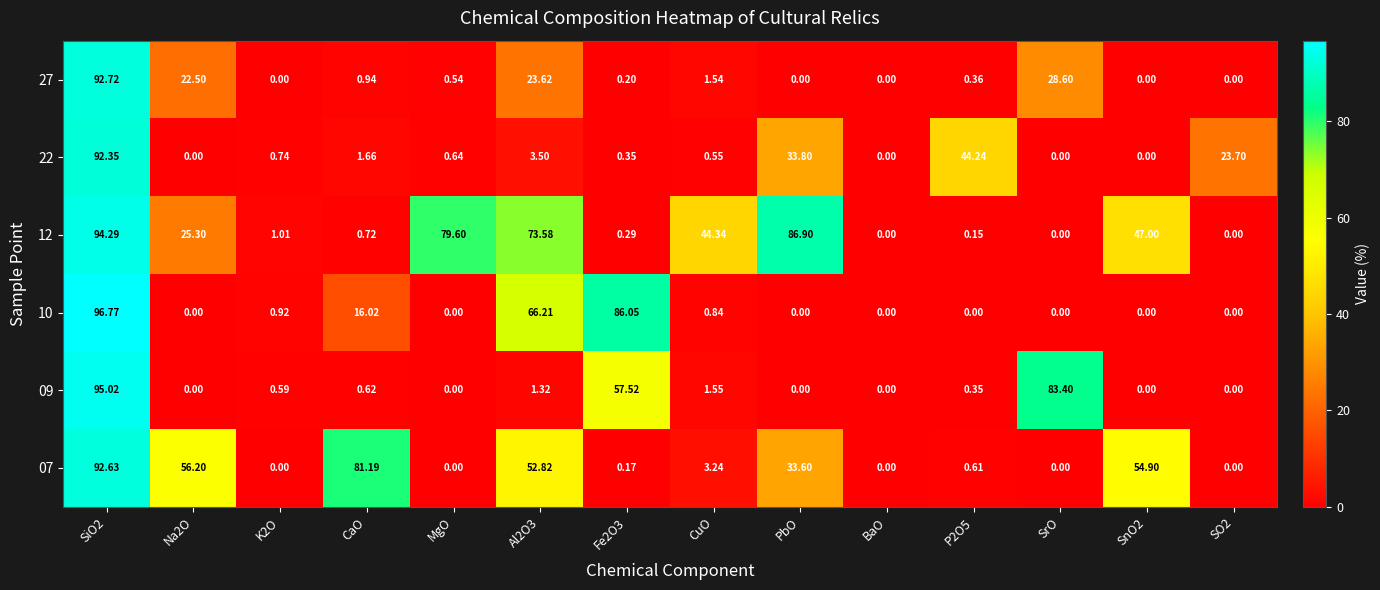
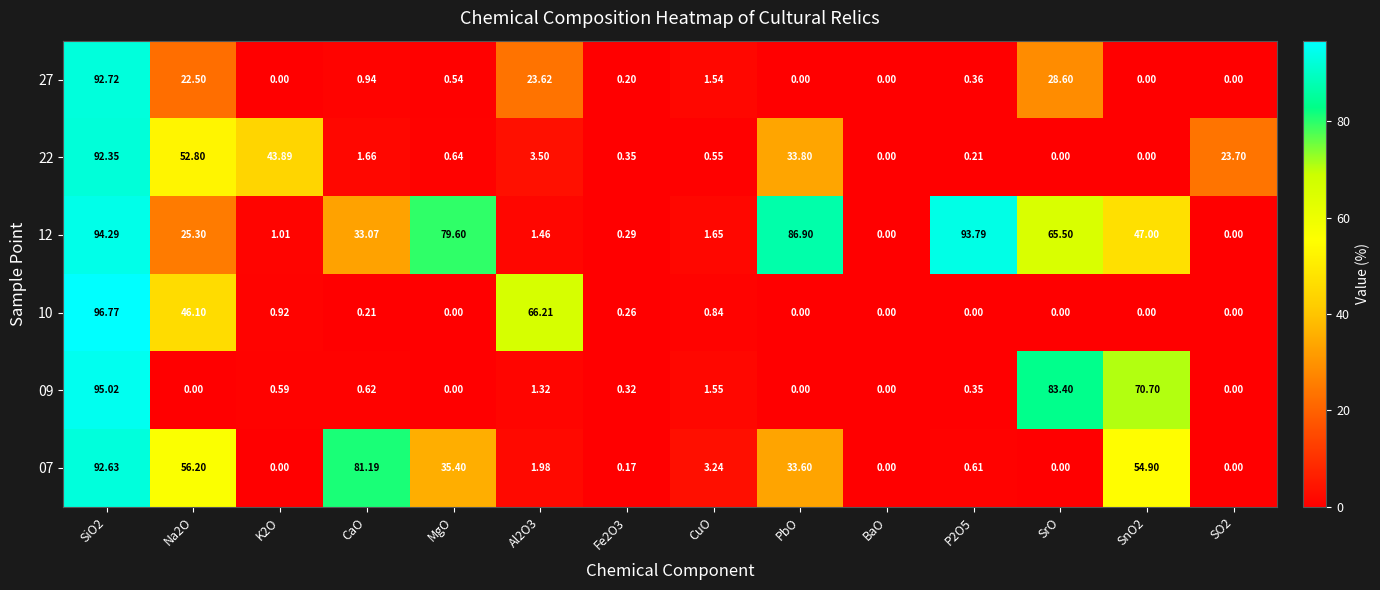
  {
    "27": {
      "SiO2": 92.72,
      "Na2O": 22.50,
      "K2O": 0.00,
      "CaO": 0.94,
      "MgO": 0.54,
      "Al2O3": 23.62,
      "Fe2O3": 0.20,
      "CuO": 1.54,
      "PbO": 0.00,
      "BaO": 0.00,
      "P2O5": 0.36,
      "SrO": 28.60,
      "SnO2": 0.00,
      "SO2": 0.00
    },
    "22": {
      "SiO2": 92.35,
-     "Na2O": 0.00,
-     "K2O": 0.74,
+     "Na2O": 52.80,
+     "K2O": 43.89,
      "CaO": 1.66,
      "MgO": 0.64,
      "Al2O3": 3.50,
      "Fe2O3": 0.35,
      "CuO": 0.55,
      "PbO": 33.80,
      "BaO": 0.00,
-     "P2O5": 44.24,
+     "P2O5": 0.21,
      "SrO": 0.00,
      "SnO2": 0.00,
      "SO2": 23.70
    },
    "12": {
      "SiO2": 94.29,
      "Na2O": 25.30,
      "K2O": 1.01,
-     "CaO": 0.72,
+     "CaO": 33.07,
      "MgO": 79.60,
-     "Al2O3": 73.58,
+     "Al2O3": 1.46,
      "Fe2O3": 0.29,
-     "CuO": 44.34,
+     "CuO": 1.65,
      "PbO": 86.90,
      "BaO": 0.00,
-     "P2O5": 0.15,
-     "SrO": 0.00,
+     "P2O5": 93.79,
+     "SrO": 65.50,
      "SnO2": 47.00,
      "SO2": 0.00
    },
    "10": {
      "SiO2": 96.77,
-     "Na2O": 0.00,
+     "Na2O": 46.10,
      "K2O": 0.92,
-     "CaO": 16.02,
+     "CaO": 0.21,
      "MgO": 0.00,
      "Al2O3": 66.21,
-     "Fe2O3": 86.05,
+     "Fe2O3": 0.26,
      "CuO": 0.84,
      "PbO": 0.00,
      "BaO": 0.00,
      "P2O5": 0.00,
      "SrO": 0.00,
      "SnO2": 0.00,
      "SO2": 0.00
    },
    "09": {
      "SiO2": 95.02,
      "Na2O": 0.00,
      "K2O": 0.59,
      "CaO": 0.62,
      "MgO": 0.00,
      "Al2O3": 1.32,
-     "Fe2O3": 57.52,
+     "Fe2O3": 0.32,
      "CuO": 1.55,
      "PbO": 0.00,
      "BaO": 0.00,
      "P2O5": 0.35,
      "SrO": 83.40,
-     "SnO2": 0.00,
+     "SnO2": 70.70,
      "SO2": 0.00
    },
    "07": {
      "SiO2": 92.63,
      "Na2O": 56.20,
      "K2O": 0.00,
      "CaO": 81.19,
-     "MgO": 0.00,
-     "Al2O3": 52.82,
+     "MgO": 35.40,
+     "Al2O3": 1.98,
      "Fe2O3": 0.17,
      "CuO": 3.24,
      "PbO": 33.60,
      "BaO": 0.00,
      "P2O5": 0.61,
      "SrO": 0.00,
      "SnO2": 54.90,
      "SO2": 0.00
    }
  }
